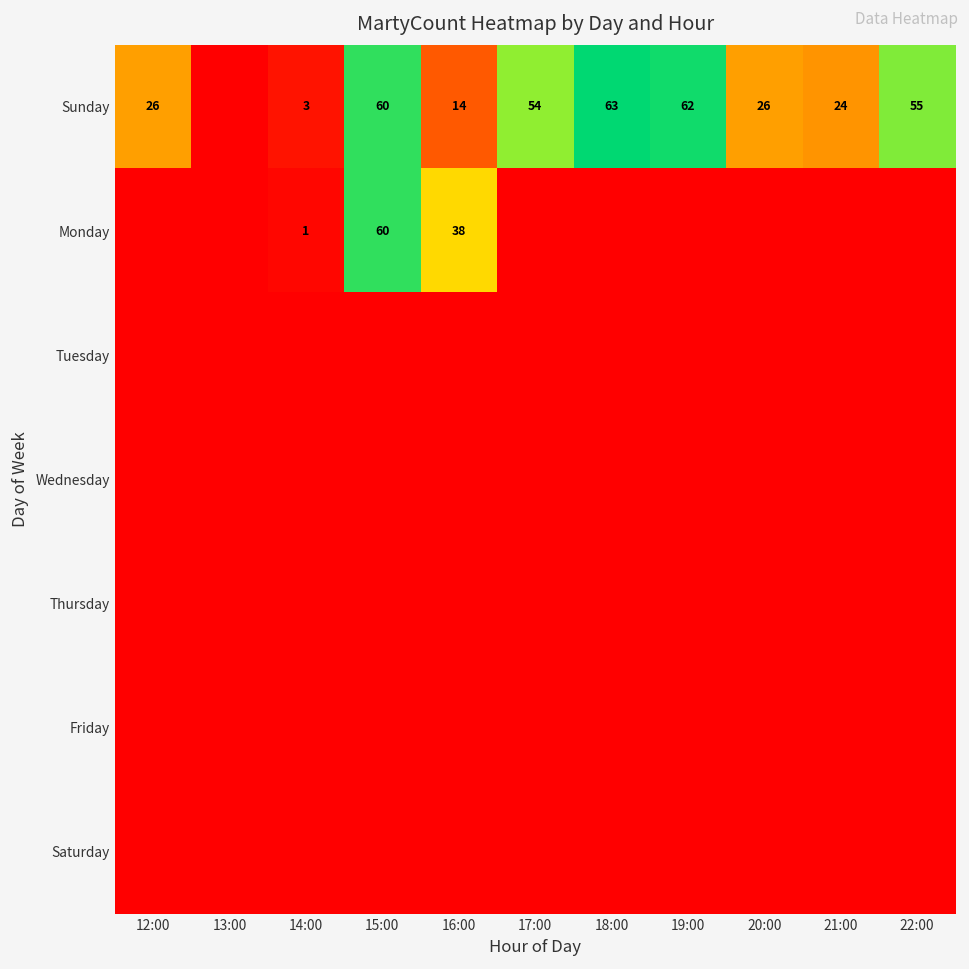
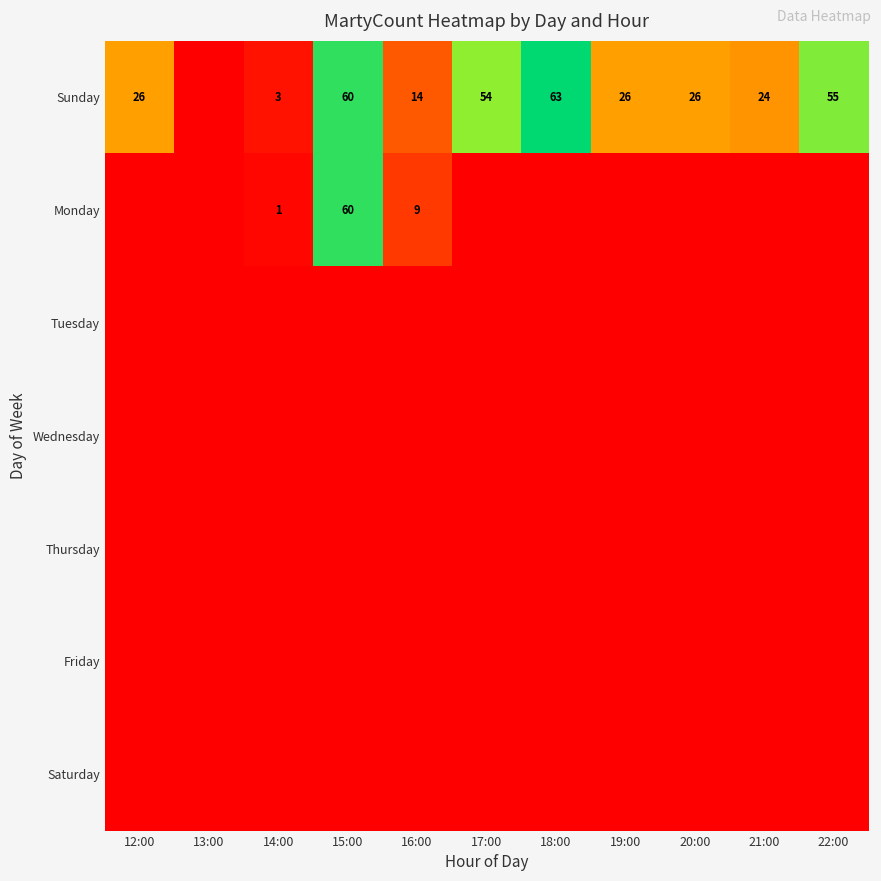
  {
    "Sunday": {
      "12:00": 26,
      "14:00": 3,
      "15:00": 60,
      "16:00": 14,
      "17:00": 54,
      "18:00": 63,
-     "19:00": 62,
+     "19:00": 26,
      "20:00": 26,
      "21:00": 24,
      "22:00": 55
    },
    "Monday": {
      "14:00": 1,
      "15:00": 60,
-     "16:00": 38
+     "16:00": 9
    }
  }
